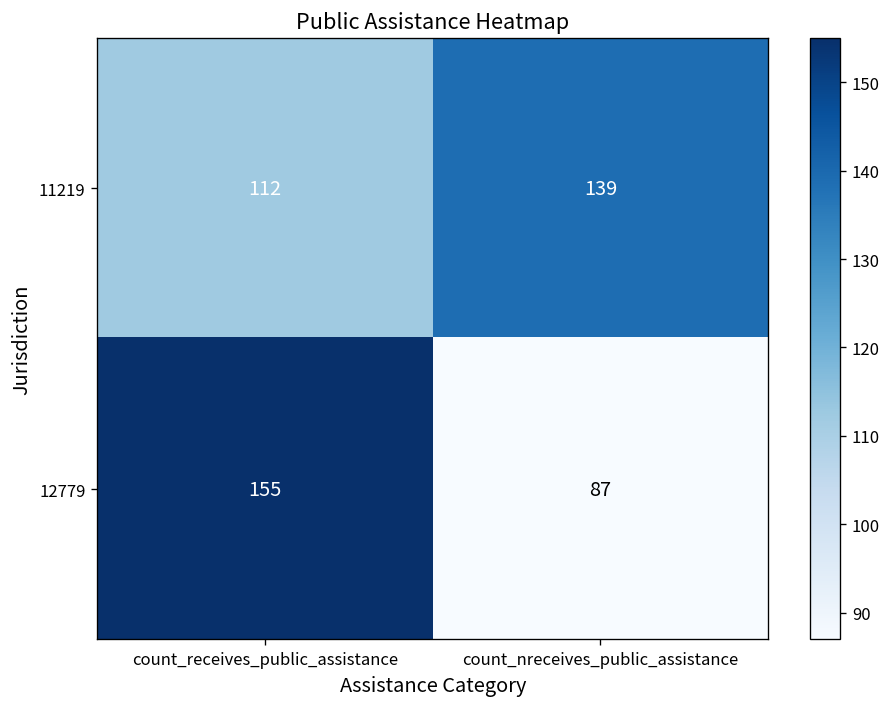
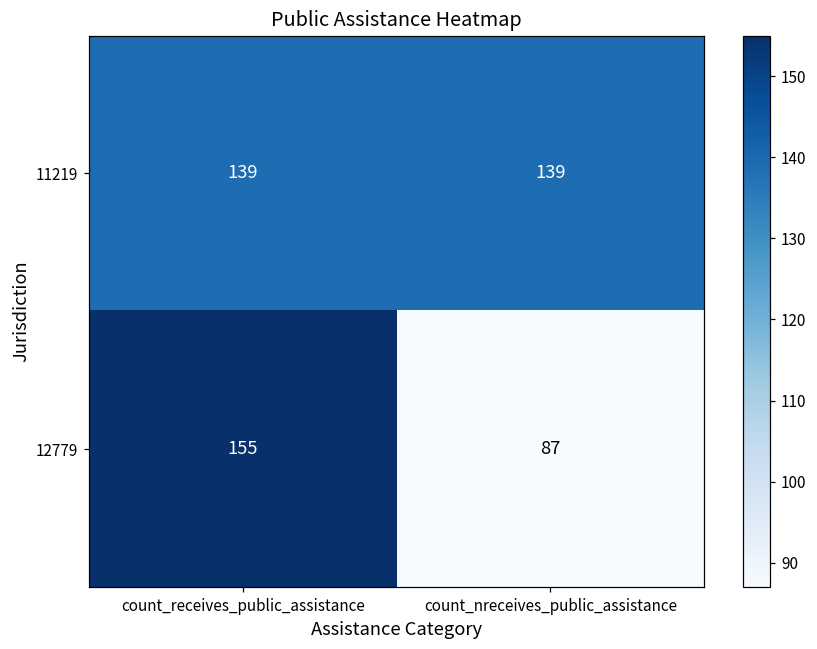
  {
    "11219": {
-     "count_receives_public_assistance": 112,
+     "count_receives_public_assistance": 139,
      "count_nreceives_public_assistance": 139
    },
    "12779": {
      "count_receives_public_assistance": 155,
      "count_nreceives_public_assistance": 87
    }
  }
